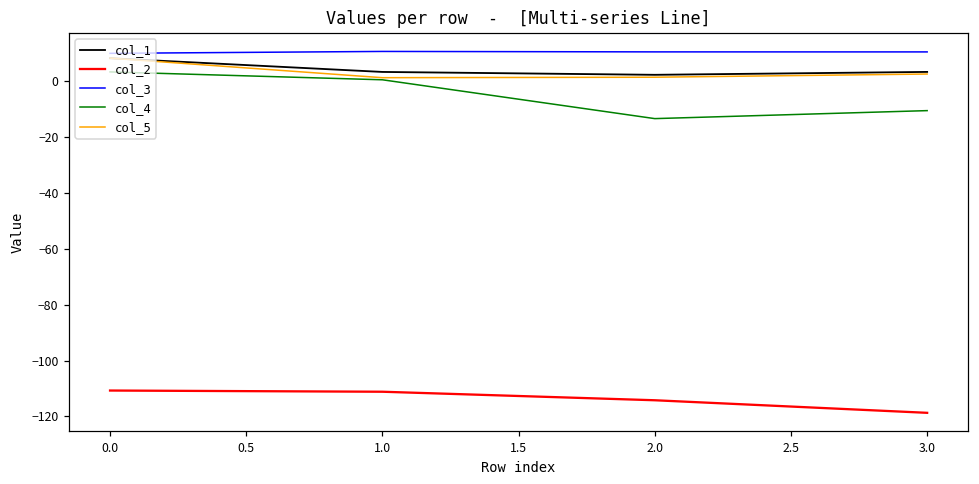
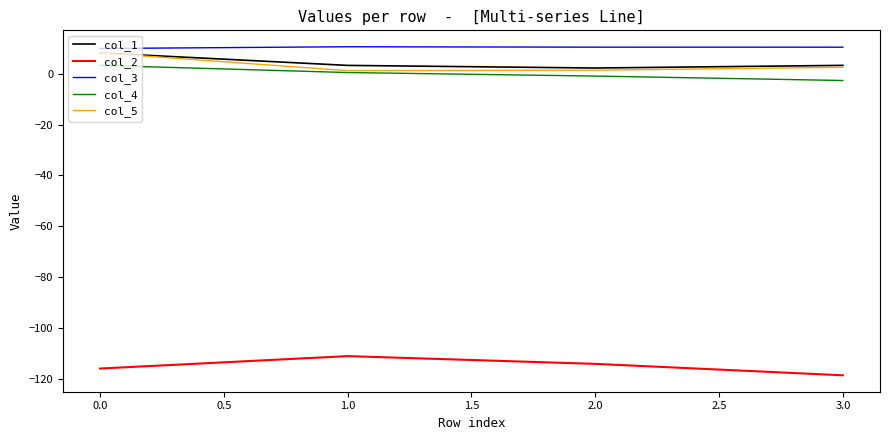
  {
    "col_1": {
      "1.0": 3
    },
    "col_2": {
-     "0.0": -111,
+     "0.0": -116,
      "1.0": -111,
      "2.0": -114,
      "3.0": -119
    },
    "col_3": {
      "1.0": 11,
      "2.0": 11,
      "3.0": 11
    },
    "col_4": {
-     "2.0": -13,
-     "3.0": -11
+     "2.0": -1,
+     "3.0": -3
    }
  }
